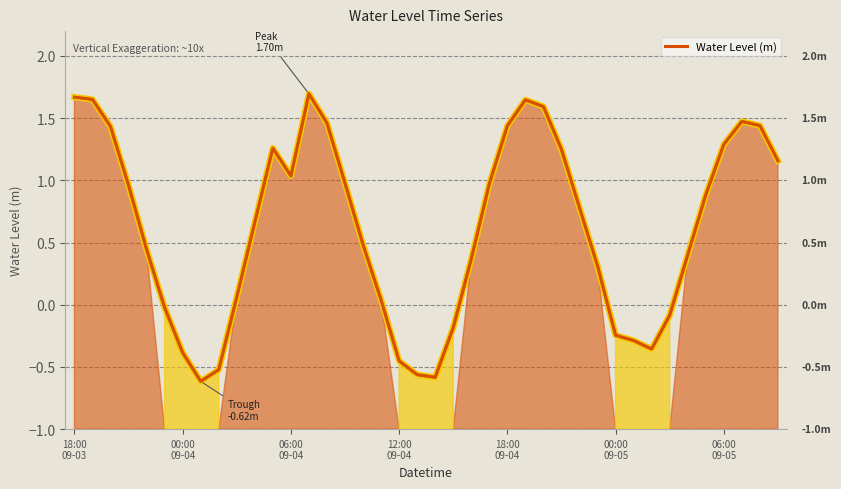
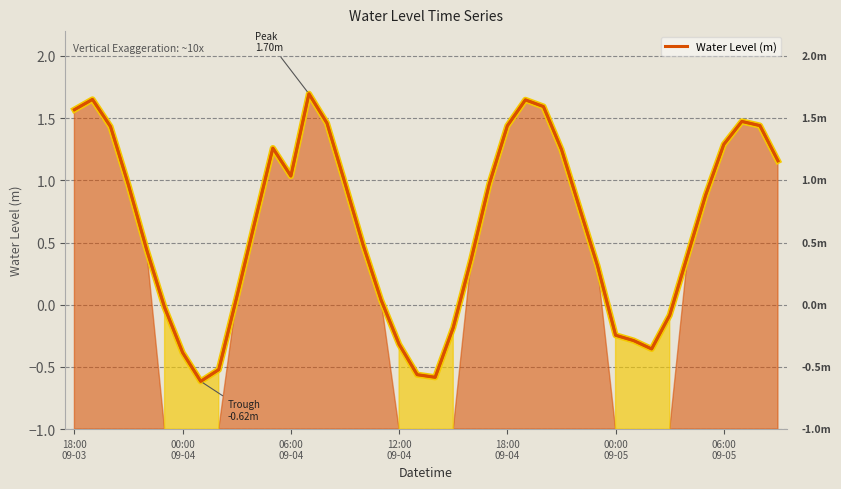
  {
-   "18:00 09-03": 1.67,
+   "18:00 09-03": 1.57,
    "00:00 09-04": -0.39,
    "06:00 09-04": 1.03,
-   "12:00 09-04": -0.45,
+   "12:00 09-04": -0.32,
    "18:00 09-04": 1.44,
    "00:00 09-05": -0.25,
    "06:00 09-05": 1.29
  }
